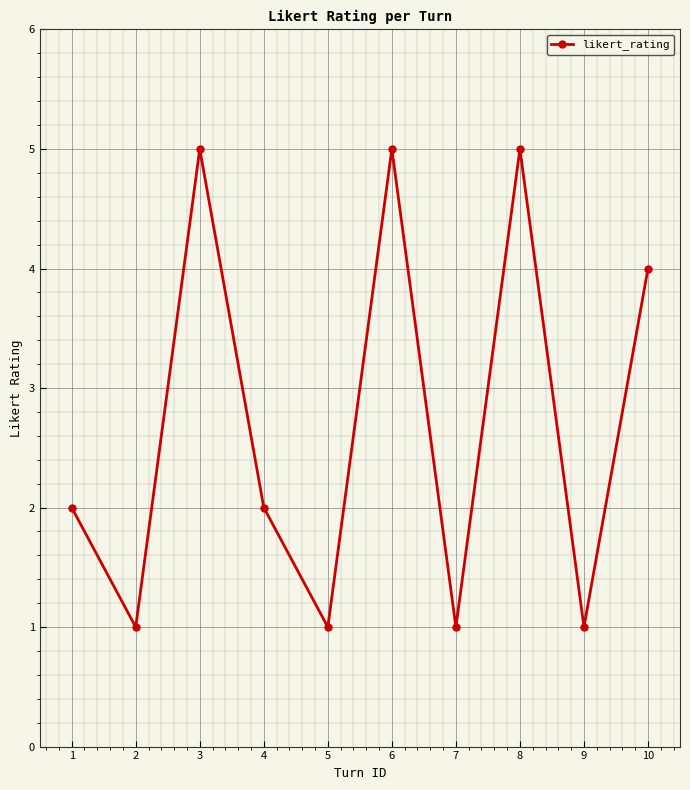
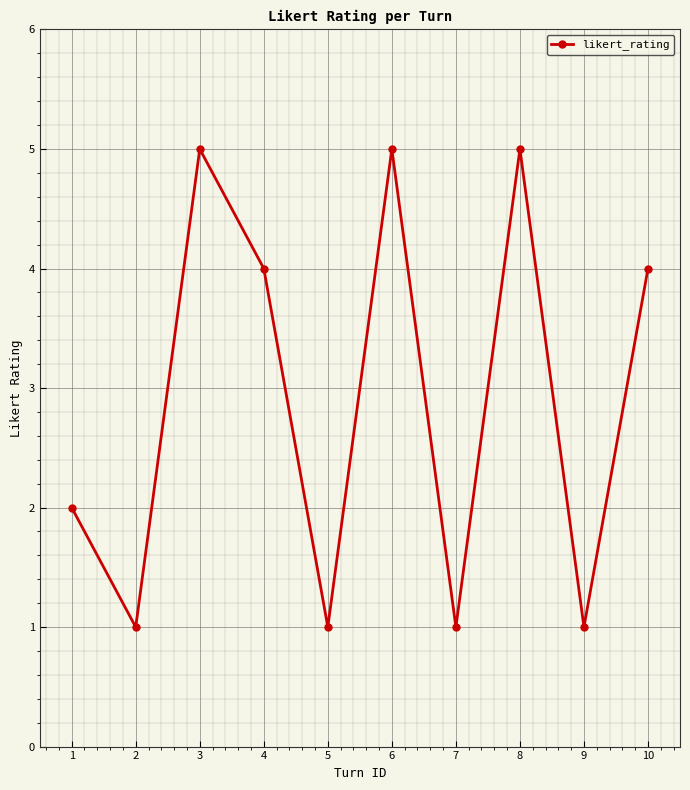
  {
    "1": 2,
    "2": 1,
    "3": 5,
-   "4": 2,
+   "4": 4,
    "5": 1,
    "6": 5,
    "7": 1,
    "8": 5,
    "9": 1,
    "10": 4
  }
